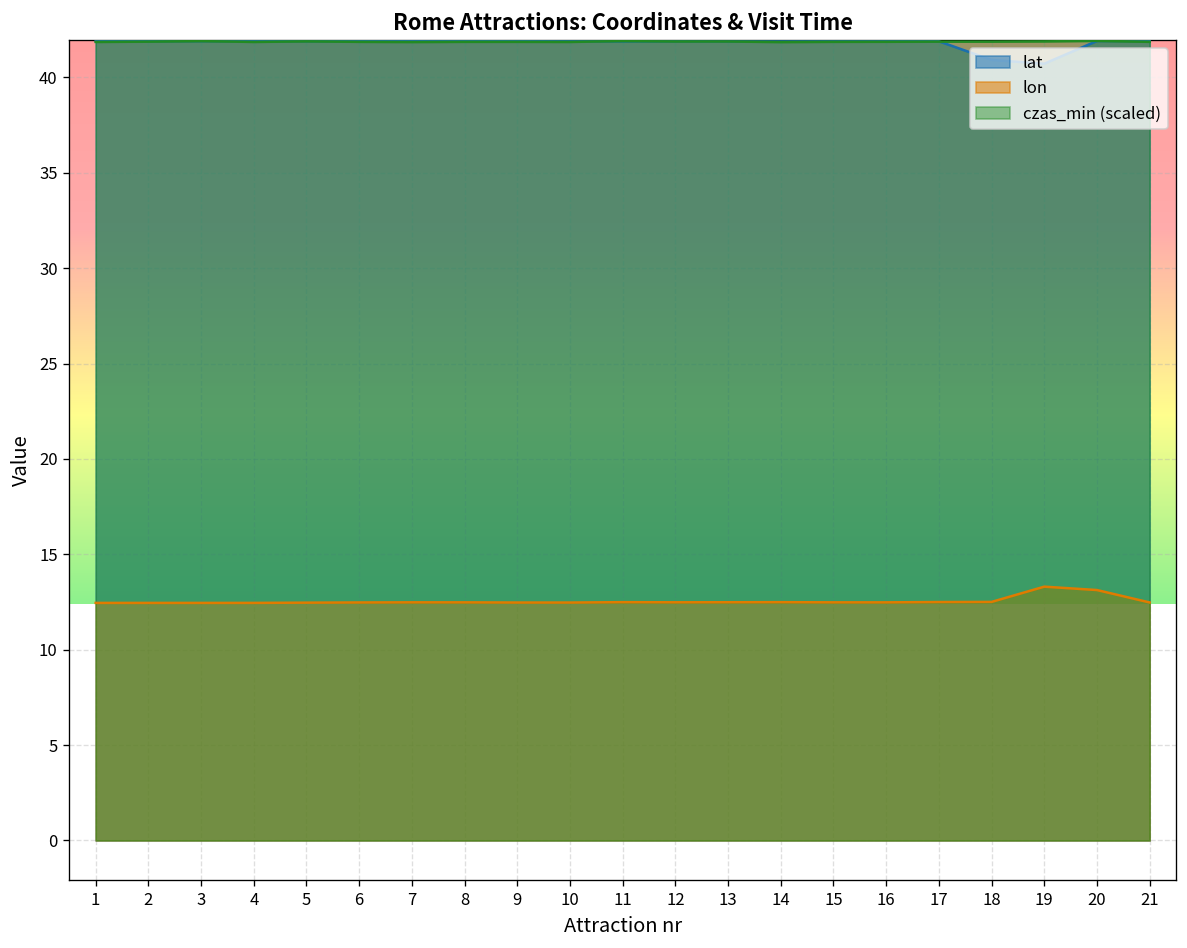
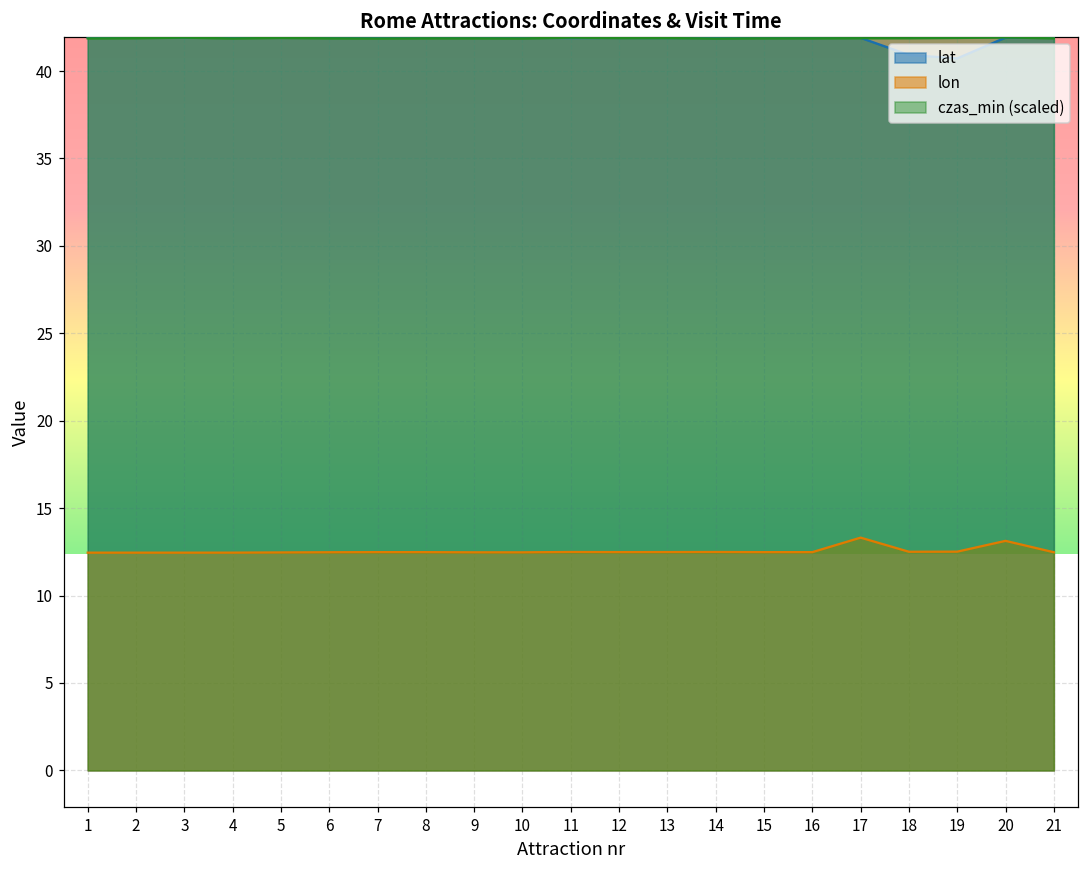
  {
    "lon": {
      "1": 12.5,
      "2": 12.5,
      "3": 12.5,
      "4": 12.5,
      "5": 12.5,
      "6": 12.5,
      "7": 12.5,
      "8": 12.5,
      "9": 12.5,
      "10": 12.5,
      "11": 12.5,
      "12": 12.5,
      "13": 12.5,
      "14": 12.5,
      "15": 12.5,
      "16": 12.5,
-     "17": 12.5,
+     "17": 13.3,
      "18": 12.5,
-     "19": 13.3,
+     "19": 12.5,
      "20": 13.1,
      "21": 12.5
    },
    "czas_min (scaled)": {
      "18": 41.9,
      "19": 41.9
    }
  }
